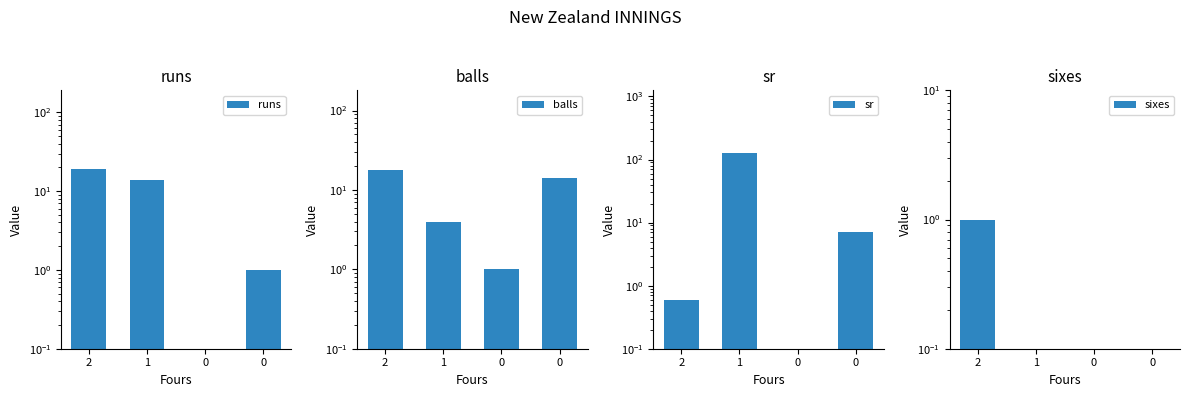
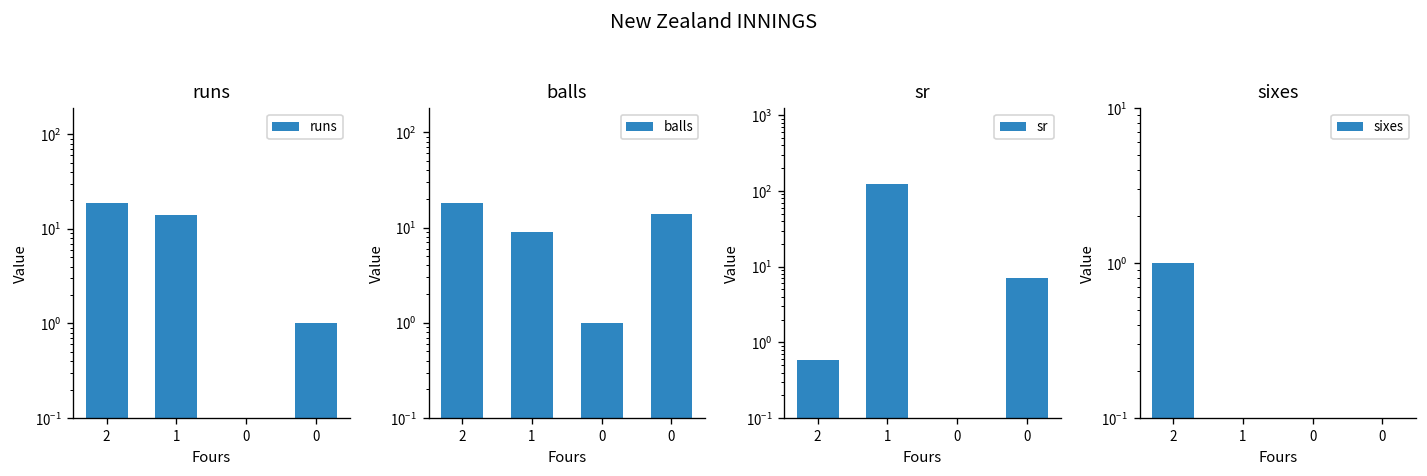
  {
    "runs": {
      "2": 19,
      "1": 14
    },
    "balls": {
      "2": 18,
-     "1": 4
+     "1": 9
    },
    "sr": {
      "2": 0.6,
      "1": 130
    },
    "sixes": {
      "2": 1.0
    }
  }
